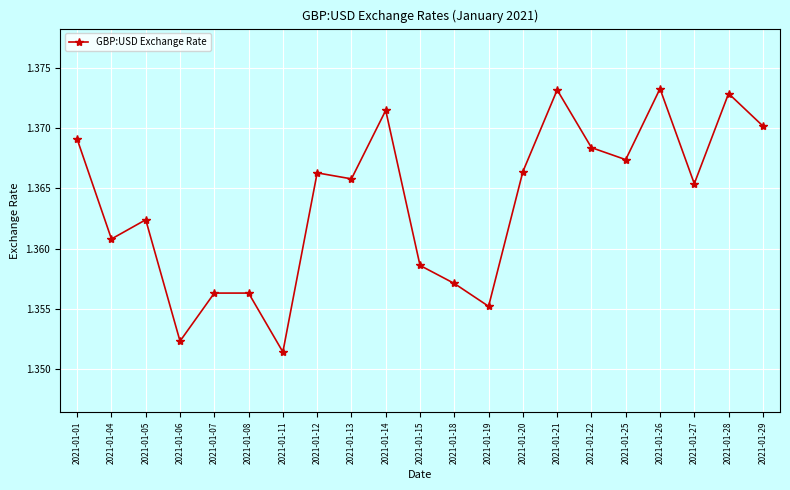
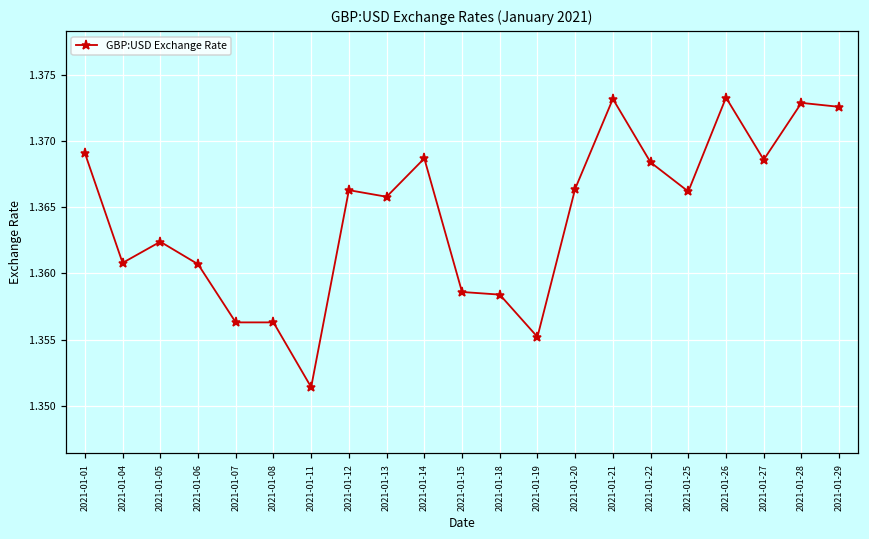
  {
    "2021-01-01": 1.3691,
    "2021-01-04": 1.3608,
    "2021-01-05": 1.3624,
-   "2021-01-06": 1.3523,
+   "2021-01-06": 1.3607,
    "2021-01-07": 1.3563,
    "2021-01-08": 1.3563,
    "2021-01-11": 1.3514,
    "2021-01-12": 1.3663,
    "2021-01-13": 1.3658,
-   "2021-01-14": 1.3715,
+   "2021-01-14": 1.3687,
    "2021-01-15": 1.3586,
-   "2021-01-18": 1.3571,
+   "2021-01-18": 1.3584,
    "2021-01-19": 1.3552,
    "2021-01-20": 1.3664,
    "2021-01-21": 1.3732,
    "2021-01-22": 1.3684,
-   "2021-01-25": 1.3674,
+   "2021-01-25": 1.3662,
    "2021-01-26": 1.3733,
-   "2021-01-27": 1.3654,
+   "2021-01-27": 1.3686,
    "2021-01-28": 1.3729,
-   "2021-01-29": 1.3702
+   "2021-01-29": 1.3726
  }
